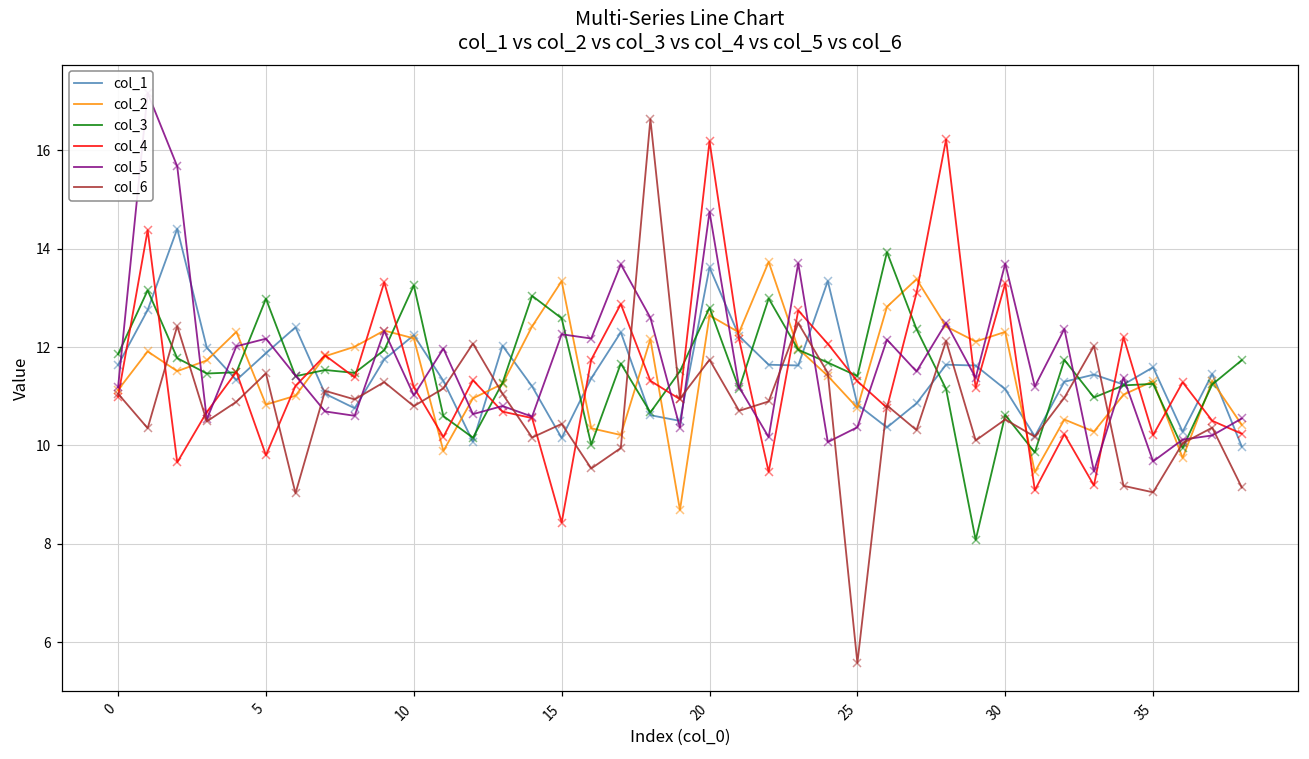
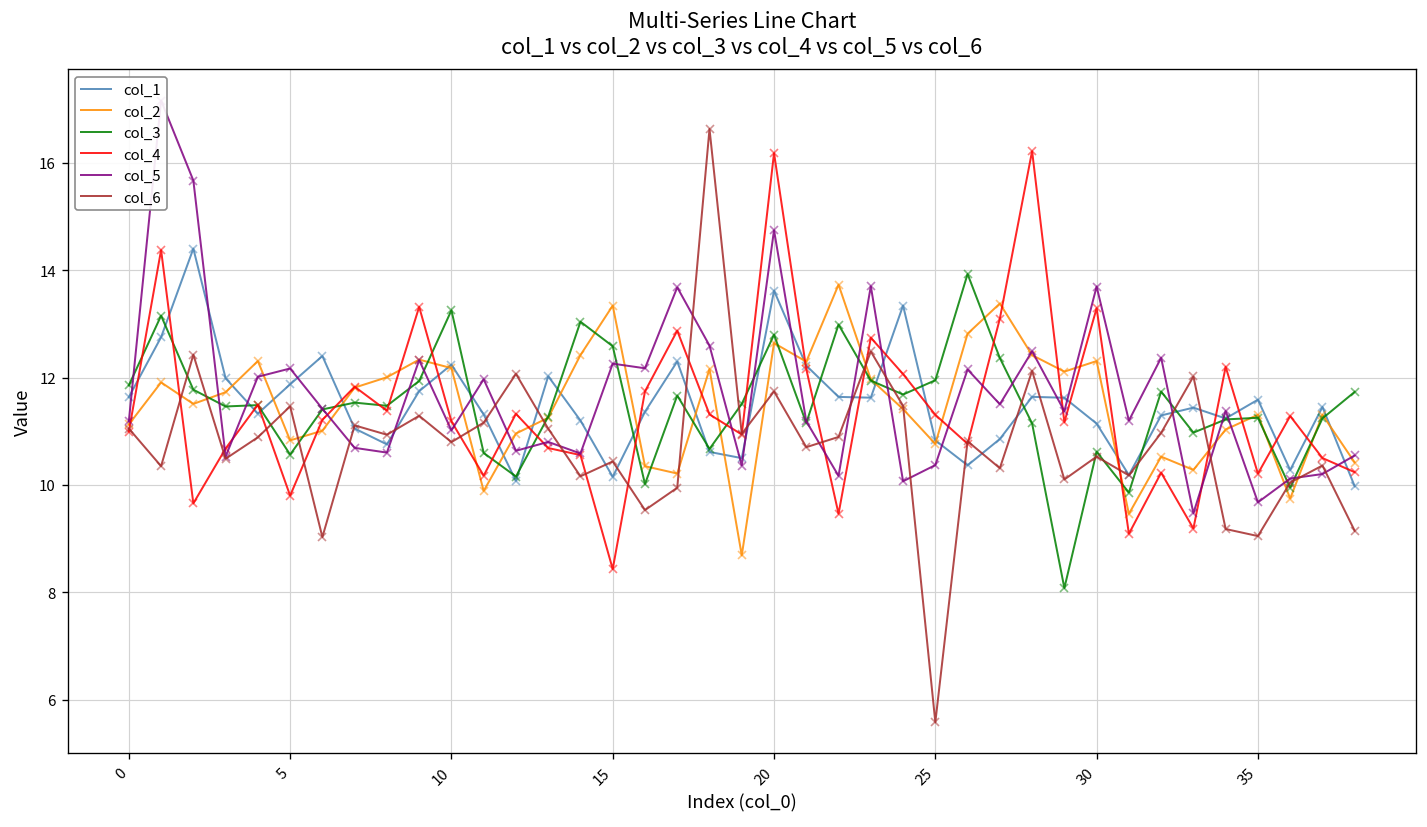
  {
    "col_1": {
      "0": 11.6,
      "5": 11.9,
      "10": 12.2,
      "15": 10.2,
      "20": 13.6,
      "25": 10.8,
      "30": 11.1,
      "35": 11.6
    },
    "col_2": {
      "5": 10.8,
      "10": 12.2,
      "15": 13.3,
      "20": 12.6,
      "25": 10.8,
      "30": 12.3
    },
    "col_3": {
      "0": 11.9,
-     "5": 13.0,
+     "5": 10.6,
      "10": 13.3,
      "15": 12.6,
      "20": 12.8,
-     "25": 11.4,
+     "25": 12.0,
      "30": 10.6
    },
    "col_4": {
      "0": 11.0,
      "5": 9.8,
      "10": 11.2,
      "15": 8.4,
      "20": 16.2,
      "25": 11.3,
      "30": 13.3,
      "35": 10.2
    },
    "col_5": {
      "5": 12.2,
      "10": 11.0,
      "15": 12.3,
      "20": 14.7,
      "25": 10.4,
      "30": 13.7,
      "35": 9.7
    },
    "col_6": {
      "0": 11.1,
      "5": 11.5,
      "10": 10.8,
      "15": 10.4,
      "20": 11.7,
      "25": 5.6,
      "30": 10.5,
      "35": 9.0
    }
  }
